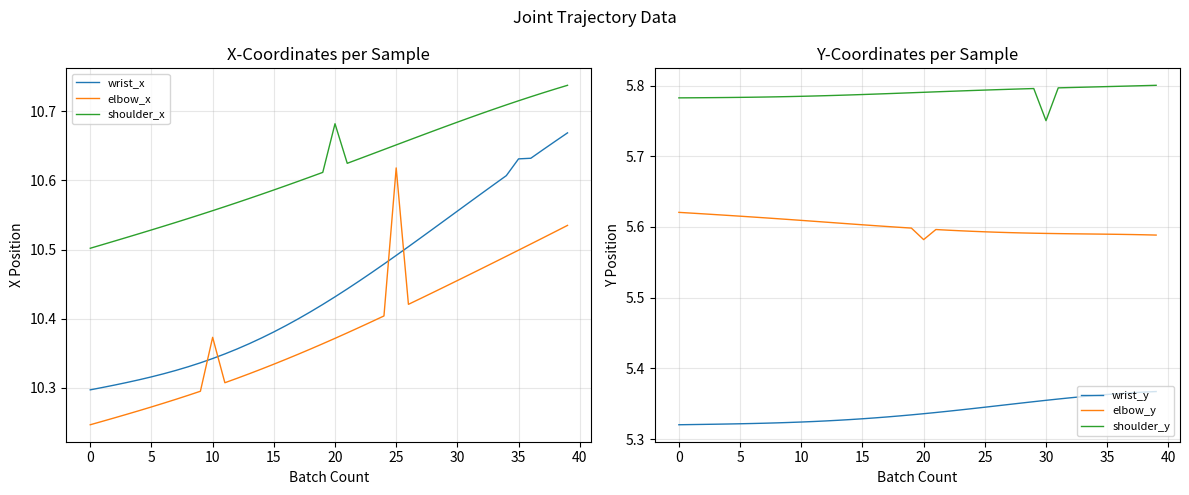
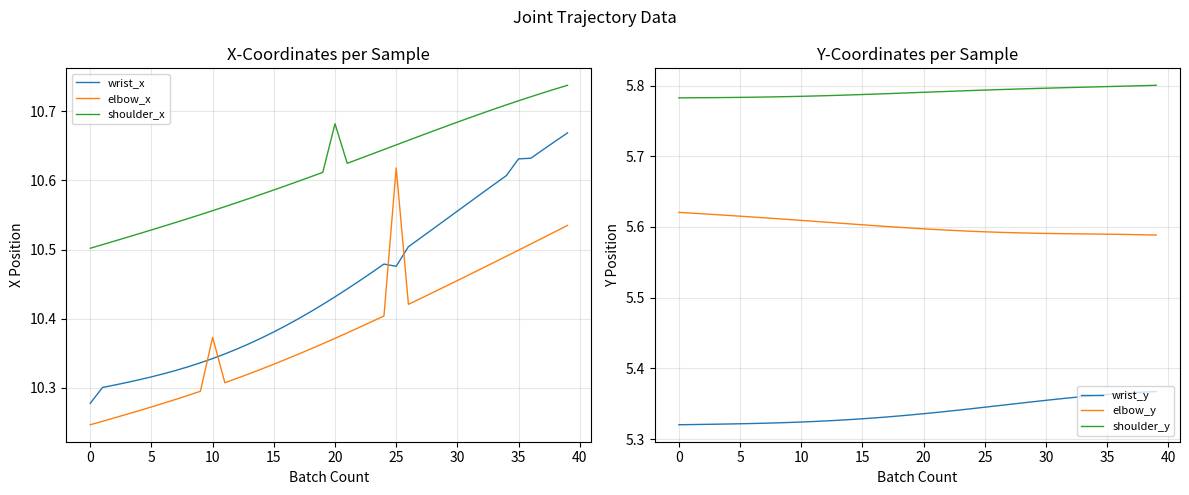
  {
    "X-Coordinates per Sample": {
      "wrist_x": {
-       "0": 10.30,
+       "0": 10.28,
        "5": 10.32,
        "10": 10.34,
        "15": 10.38,
        "20": 10.43,
-       "25": 10.49,
+       "25": 10.48,
        "30": 10.56,
        "35": 10.63
      },
      "elbow_x": {
        "0": 10.25,
        "5": 10.27,
        "10": 10.37,
        "15": 10.33,
        "20": 10.37,
        "25": 10.62,
        "30": 10.46,
        "35": 10.50
      },
      "shoulder_x": {
        "0": 10.50,
        "5": 10.53,
        "10": 10.56,
        "15": 10.59,
        "20": 10.68,
        "25": 10.65,
        "30": 10.68,
        "35": 10.72
      }
    },
    "Y-Coordinates per Sample": {
      "wrist_y": {
        "0": 5.32,
        "5": 5.32,
        "10": 5.32,
        "15": 5.33,
        "20": 5.34,
        "25": 5.35,
        "30": 5.35
      },
      "elbow_y": {
        "0": 5.62,
        "5": 5.62,
        "10": 5.61,
        "15": 5.60,
-       "20": 5.58,
+       "20": 5.60,
        "25": 5.59,
        "30": 5.59,
        "35": 5.59
      },
      "shoulder_y": {
        "0": 5.78,
        "5": 5.78,
        "10": 5.78,
        "15": 5.79,
        "20": 5.79,
        "25": 5.79,
-       "30": 5.75,
+       "30": 5.80,
        "35": 5.80
      }
    }
  }
